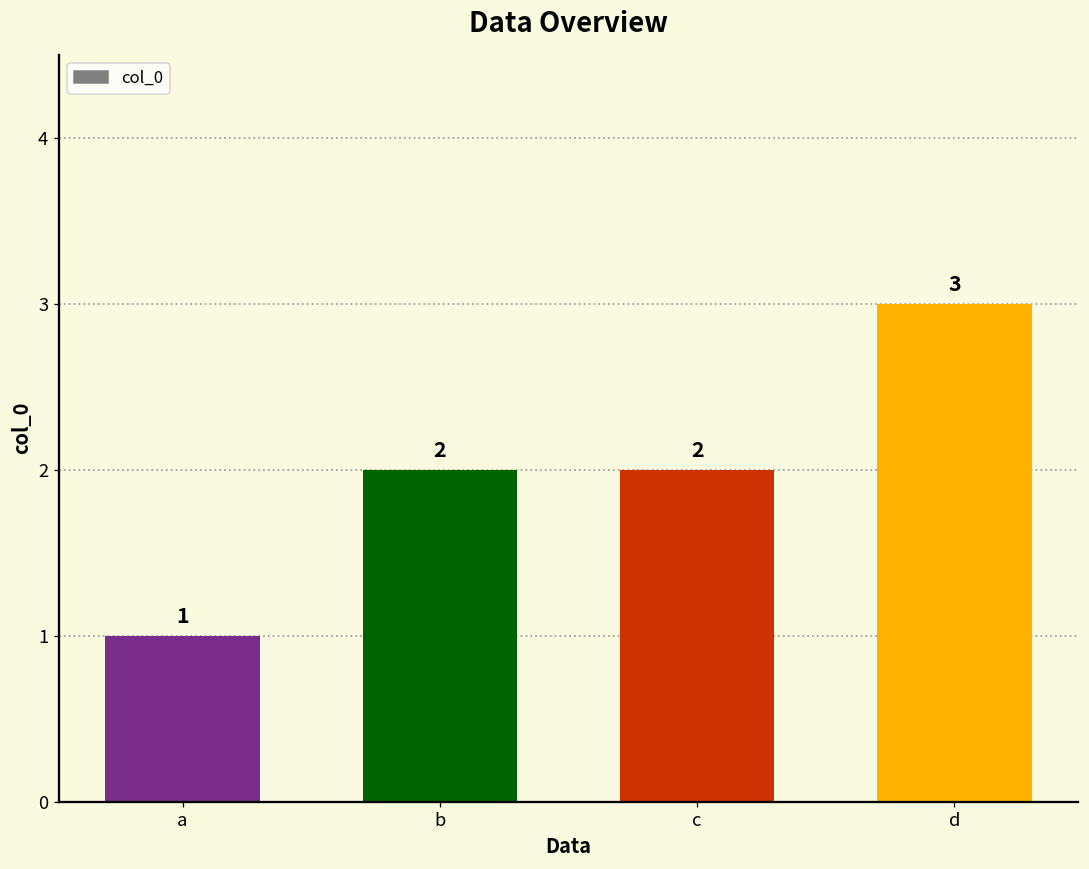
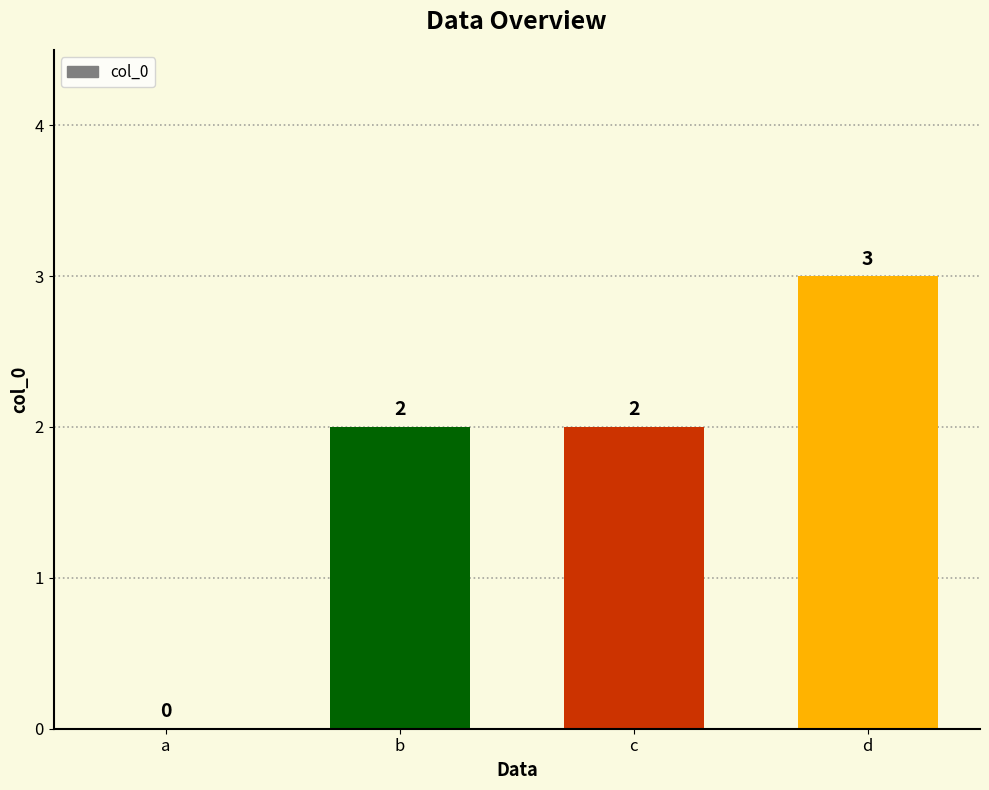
  {
-   "a": 1,
+   "a": 0,
    "b": 2,
    "c": 2,
    "d": 3
  }
